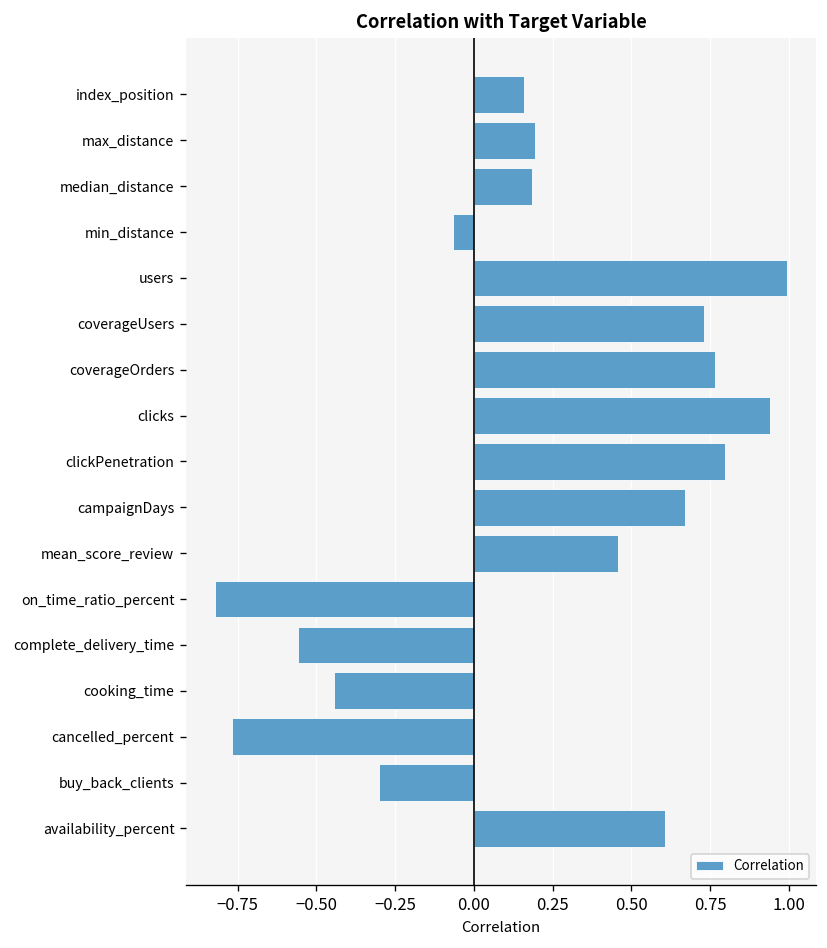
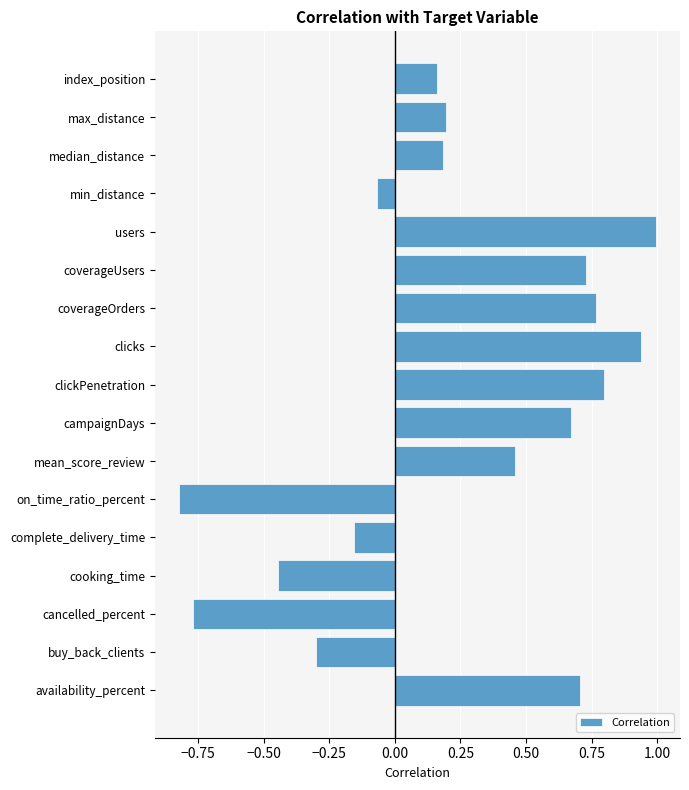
  {
    "index_position": 0.16,
    "max_distance": 0.19,
    "median_distance": 0.18,
    "min_distance": -0.07,
    "users": 1.00,
    "coverageUsers": 0.73,
    "coverageOrders": 0.77,
    "clicks": 0.94,
    "clickPenetration": 0.80,
    "campaignDays": 0.67,
    "mean_score_review": 0.46,
    "on_time_ratio_percent": -0.82,
-   "complete_delivery_time": -0.56,
+   "complete_delivery_time": -0.15,
    "cooking_time": -0.44,
    "cancelled_percent": -0.77,
    "buy_back_clients": -0.30,
-   "availability_percent": 0.61
+   "availability_percent": 0.70
  }
